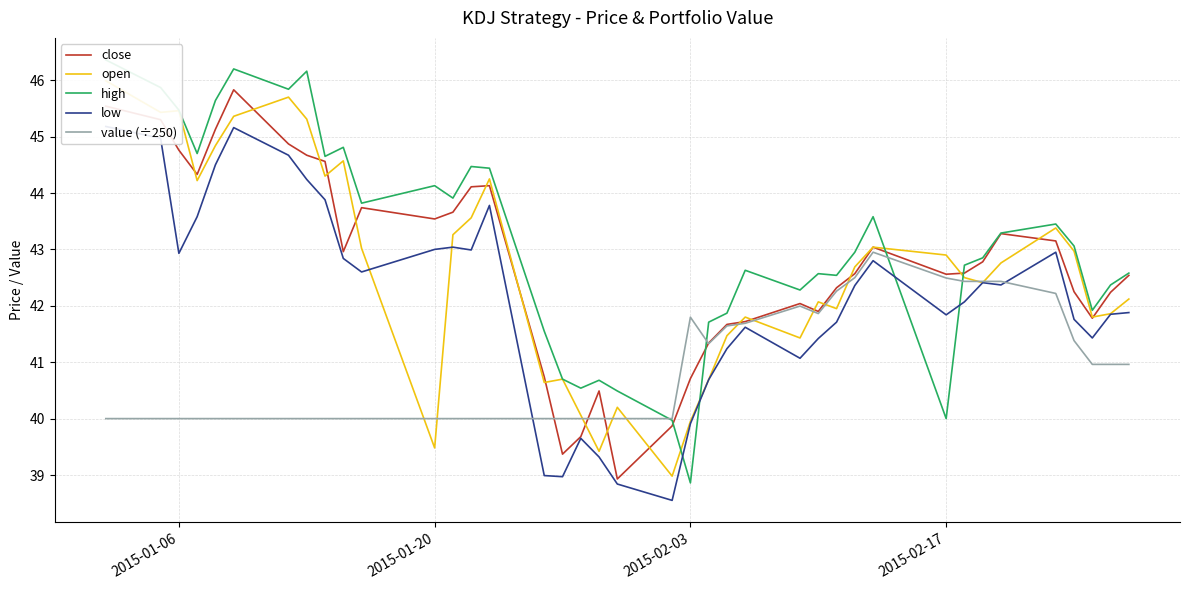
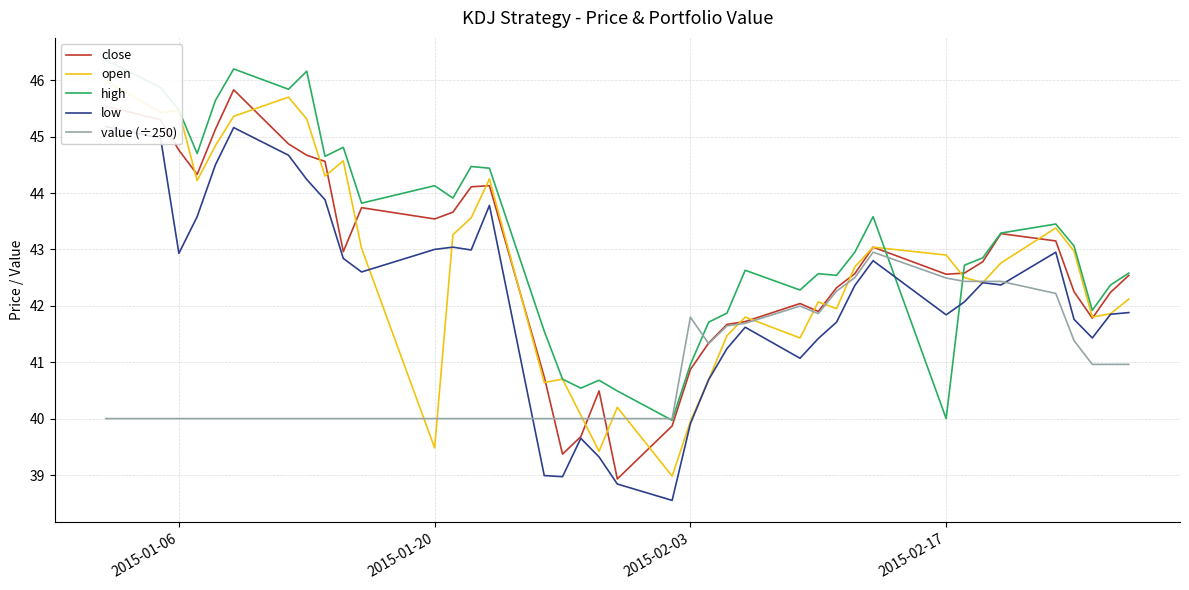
  {
    "close": {
      "2015-01-06": 44.8,
      "2015-01-20": 43.5,
-     "2015-02-03": 40.7,
+     "2015-02-03": 40.9,
      "2015-02-17": 42.6
    },
    "open": {
      "2015-01-20": 39.5,
      "2015-02-17": 42.9
    },
    "high": {
      "2015-01-20": 44.1,
-     "2015-02-03": 38.9,
+     "2015-02-03": 41.0,
      "2015-02-17": 40.0
    },
    "low": {
      "2015-01-06": 42.9,
      "2015-01-20": 43.0,
      "2015-02-17": 41.8
    },
    "value (÷250)": {
      "2015-01-06": 40.0,
      "2015-01-20": 40.0,
      "2015-02-03": 41.8,
      "2015-02-17": 42.5
    }
  }
